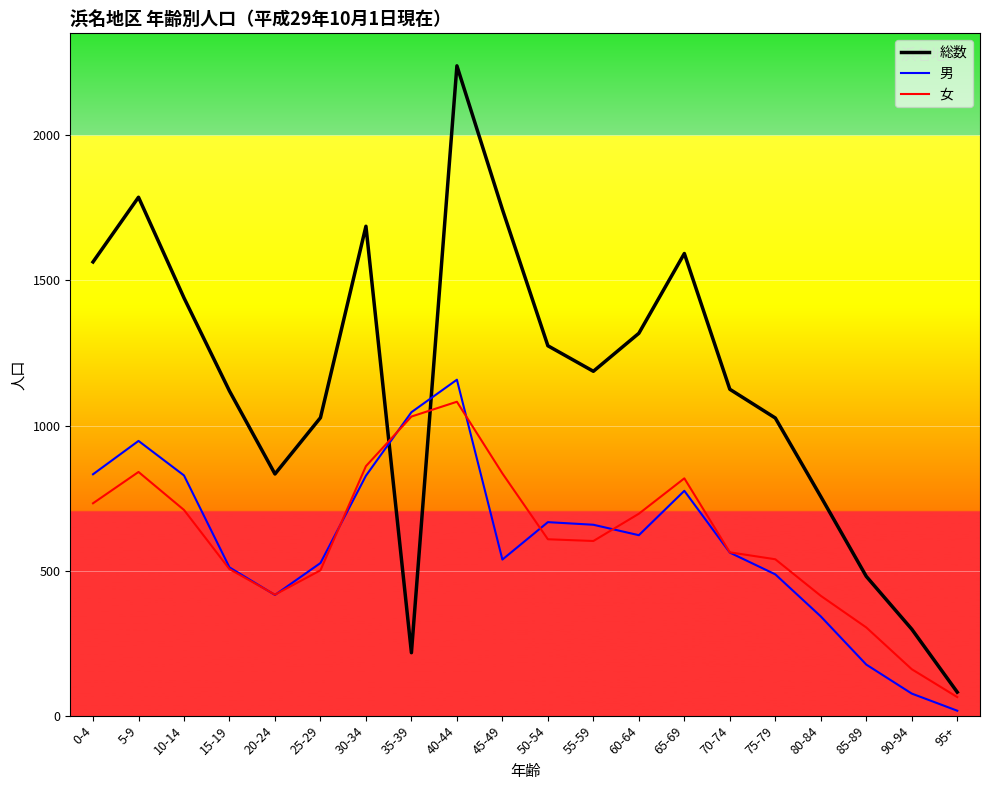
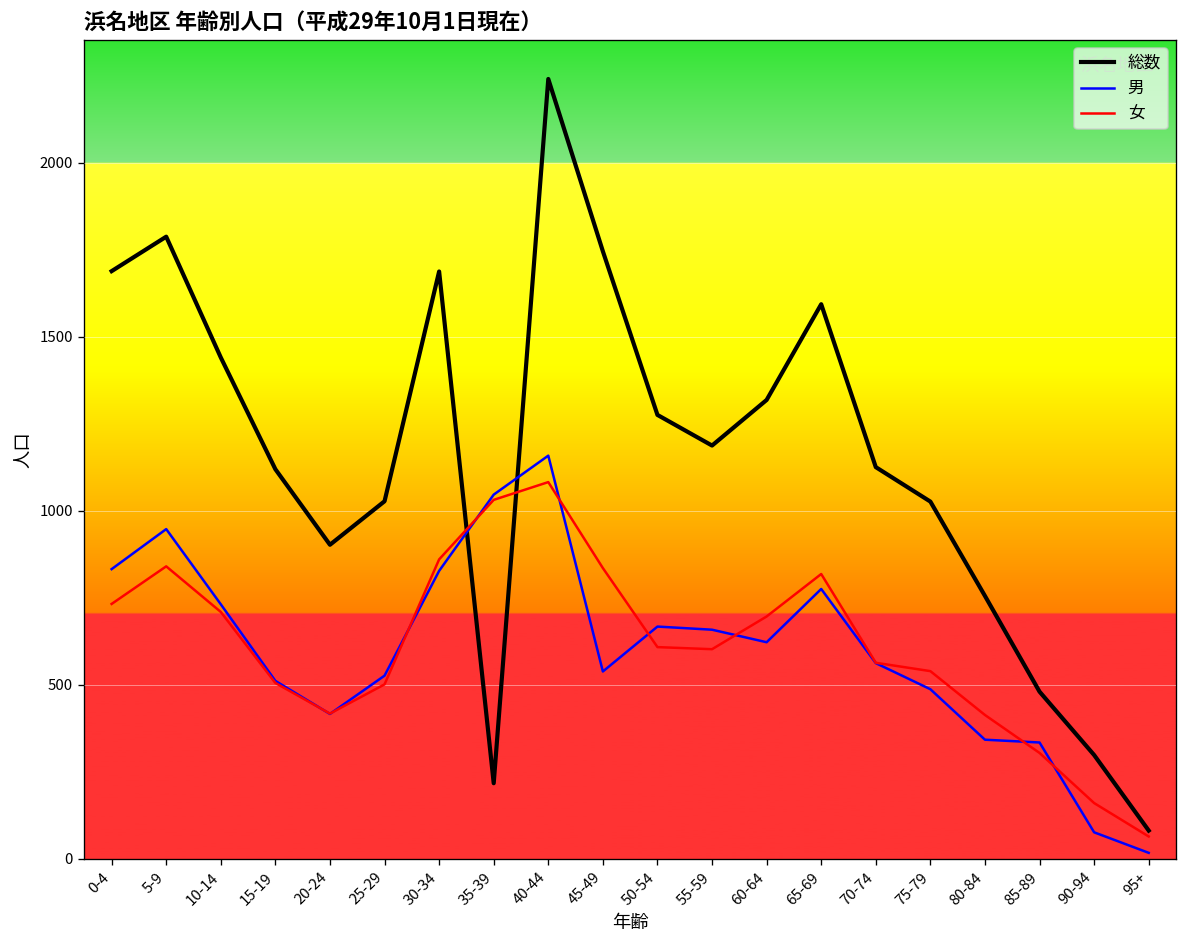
  {
    "総数": {
-     "0-4": 1560,
+     "0-4": 1690,
      "5-9": 1790,
      "10-14": 1440,
      "15-19": 1120,
-     "20-24": 830,
+     "20-24": 900,
      "25-29": 1030,
      "30-34": 1690,
      "35-39": 220,
      "40-44": 2240,
      "45-49": 1750,
      "50-54": 1280,
      "55-59": 1190,
      "60-64": 1320,
      "65-69": 1590,
      "70-74": 1130,
      "75-79": 1030,
      "80-84": 760,
      "85-89": 480,
      "90-94": 300,
      "95+": 80
    },
    "男": {
      "0-4": 830,
      "5-9": 950,
-     "10-14": 830,
+     "10-14": 730,
      "25-29": 530,
      "30-34": 830,
      "35-39": 1050,
      "40-44": 1160,
      "45-49": 540,
      "50-54": 670,
      "55-59": 660,
      "60-64": 620,
      "65-69": 780,
      "75-79": 490,
      "80-84": 340,
-     "85-89": 180,
+     "85-89": 330,
      "90-94": 80,
      "95+": 20
    },
    "女": {
      "0-4": 730,
      "5-9": 840,
      "10-14": 710,
      "25-29": 500,
      "30-34": 860,
      "35-39": 1030,
      "40-44": 1080,
      "45-49": 840,
      "50-54": 610,
      "55-59": 600,
      "60-64": 700,
      "65-69": 820,
      "75-79": 540,
      "80-84": 410,
      "85-89": 300,
      "90-94": 160,
      "95+": 60
    }
  }
